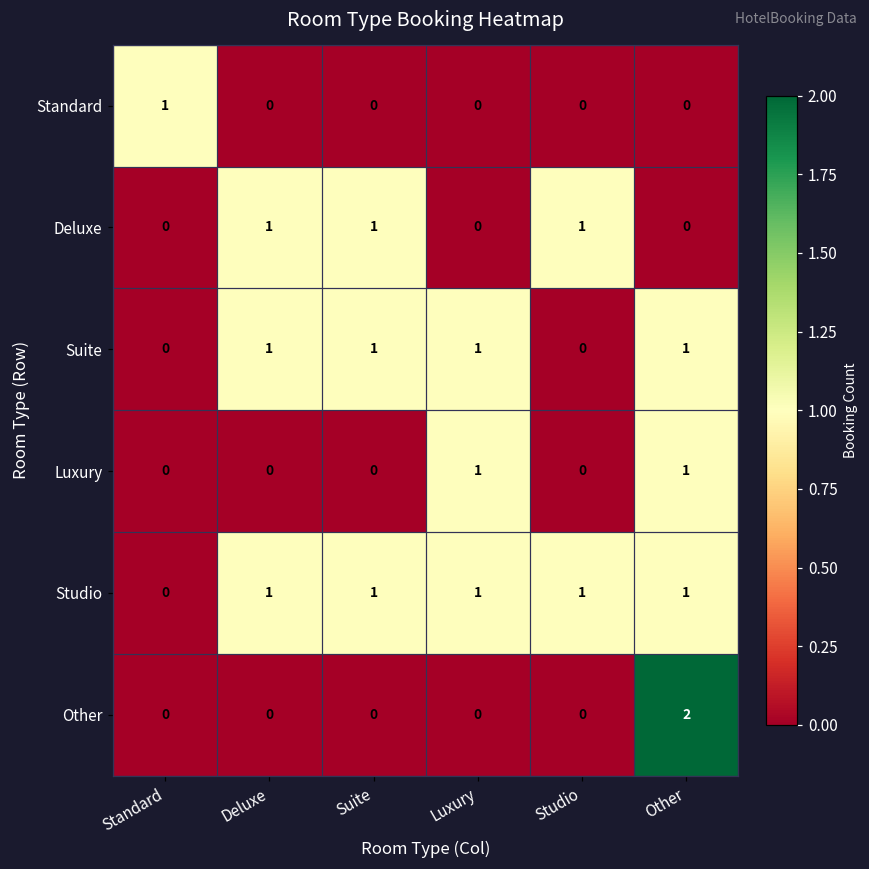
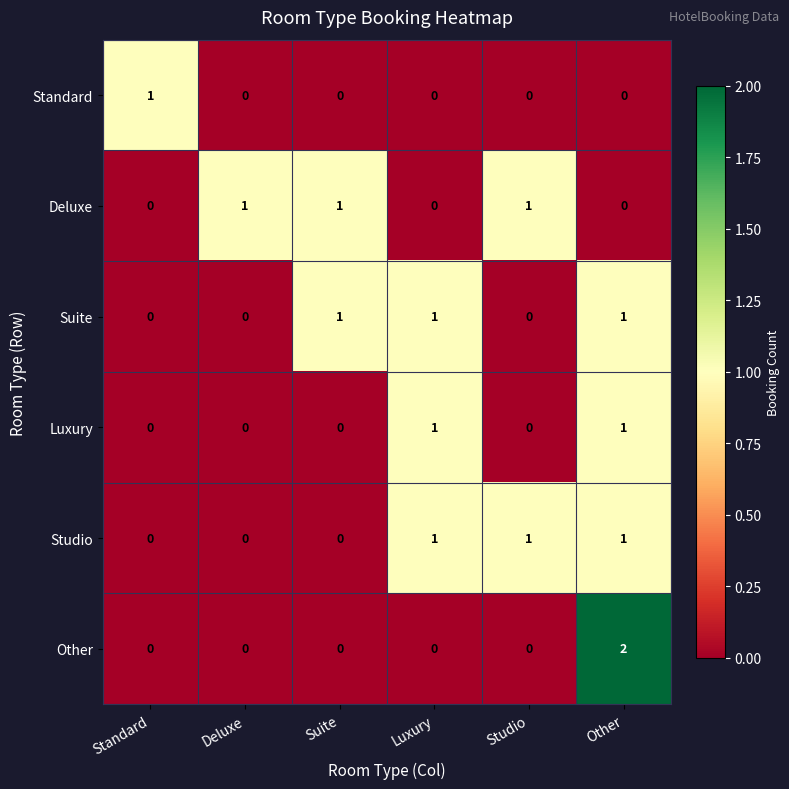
  {
    "Standard": {
      "Standard": 1,
      "Deluxe": 0,
      "Suite": 0,
      "Luxury": 0,
      "Studio": 0,
      "Other": 0
    },
    "Deluxe": {
      "Standard": 0,
      "Deluxe": 1,
      "Suite": 1,
      "Luxury": 0,
      "Studio": 1,
      "Other": 0
    },
    "Suite": {
      "Standard": 0,
-     "Deluxe": 1,
+     "Deluxe": 0,
      "Suite": 1,
      "Luxury": 1,
      "Studio": 0,
      "Other": 1
    },
    "Luxury": {
      "Standard": 0,
      "Deluxe": 0,
      "Suite": 0,
      "Luxury": 1,
      "Studio": 0,
      "Other": 1
    },
    "Studio": {
      "Standard": 0,
-     "Deluxe": 1,
-     "Suite": 1,
+     "Deluxe": 0,
+     "Suite": 0,
      "Luxury": 1,
      "Studio": 1,
      "Other": 1
    },
    "Other": {
      "Standard": 0,
      "Deluxe": 0,
      "Suite": 0,
      "Luxury": 0,
      "Studio": 0,
      "Other": 2
    }
  }
